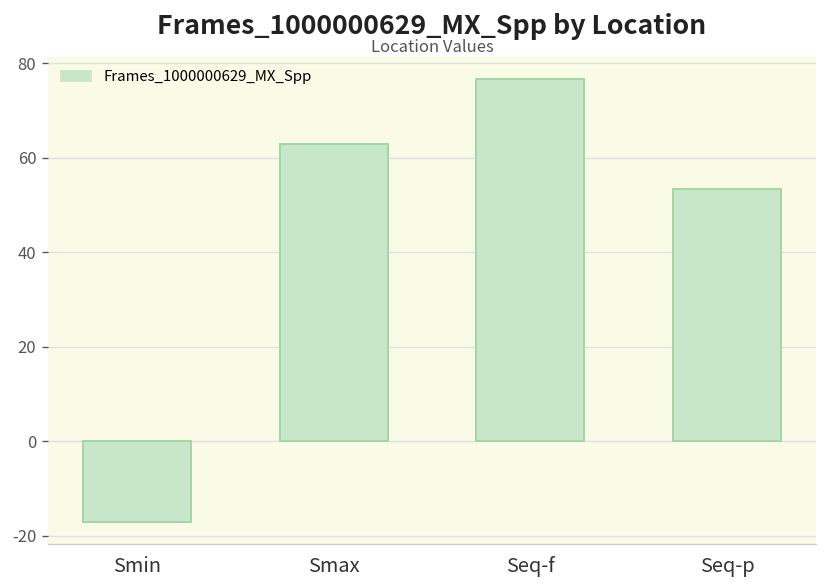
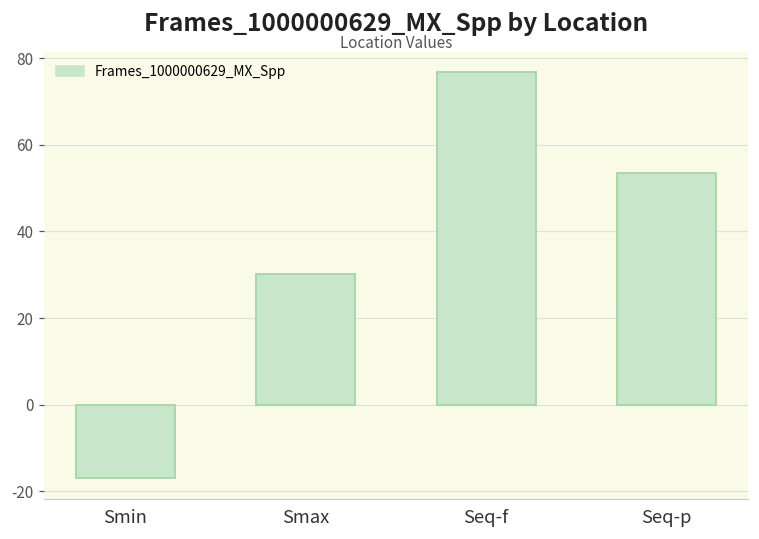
  {
    "Smin": -17,
-   "Smax": 63,
+   "Smax": 30,
    "Seq-f": 77,
    "Seq-p": 54
  }
